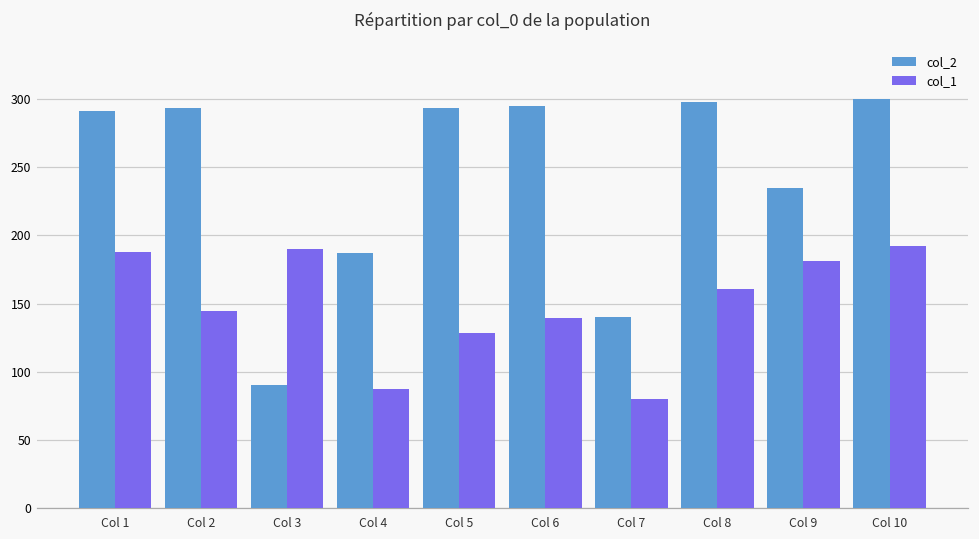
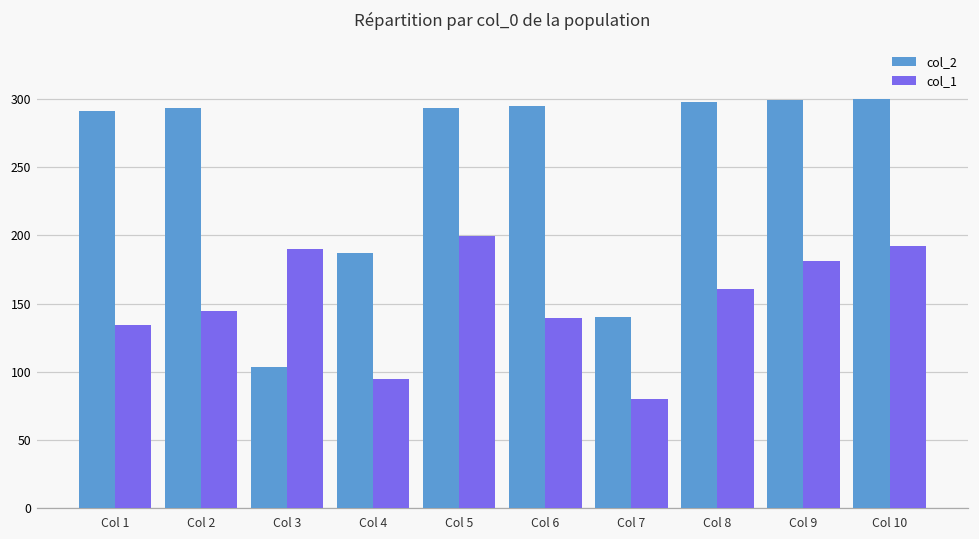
  {
    "col_2": {
      "Col 1": 291,
      "Col 2": 294,
-     "Col 3": 90,
+     "Col 3": 103,
      "Col 4": 187,
      "Col 5": 293,
      "Col 6": 295,
      "Col 7": 140,
      "Col 8": 298,
-     "Col 9": 235,
+     "Col 9": 300,
      "Col 10": 300
    },
    "col_1": {
-     "Col 1": 188,
+     "Col 1": 134,
      "Col 2": 144,
      "Col 3": 190,
-     "Col 4": 87,
-     "Col 5": 128,
+     "Col 4": 94,
+     "Col 5": 200,
      "Col 6": 139,
      "Col 7": 80,
      "Col 8": 161,
      "Col 9": 182,
      "Col 10": 193
    }
  }
